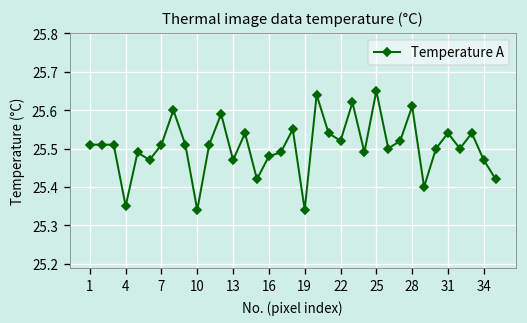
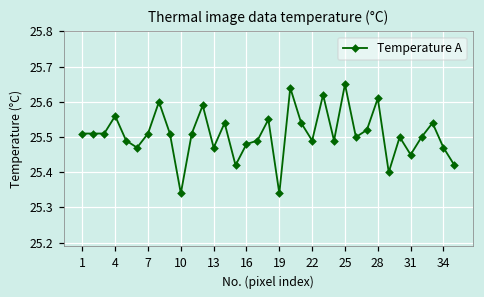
  {
    "1": 25.51,
-   "4": 25.35,
+   "4": 25.56,
    "7": 25.51,
    "10": 25.34,
    "13": 25.47,
    "16": 25.48,
    "19": 25.34,
-   "22": 25.52,
+   "22": 25.49,
    "25": 25.65,
    "28": 25.61,
-   "31": 25.54,
+   "31": 25.45,
    "34": 25.47
  }
